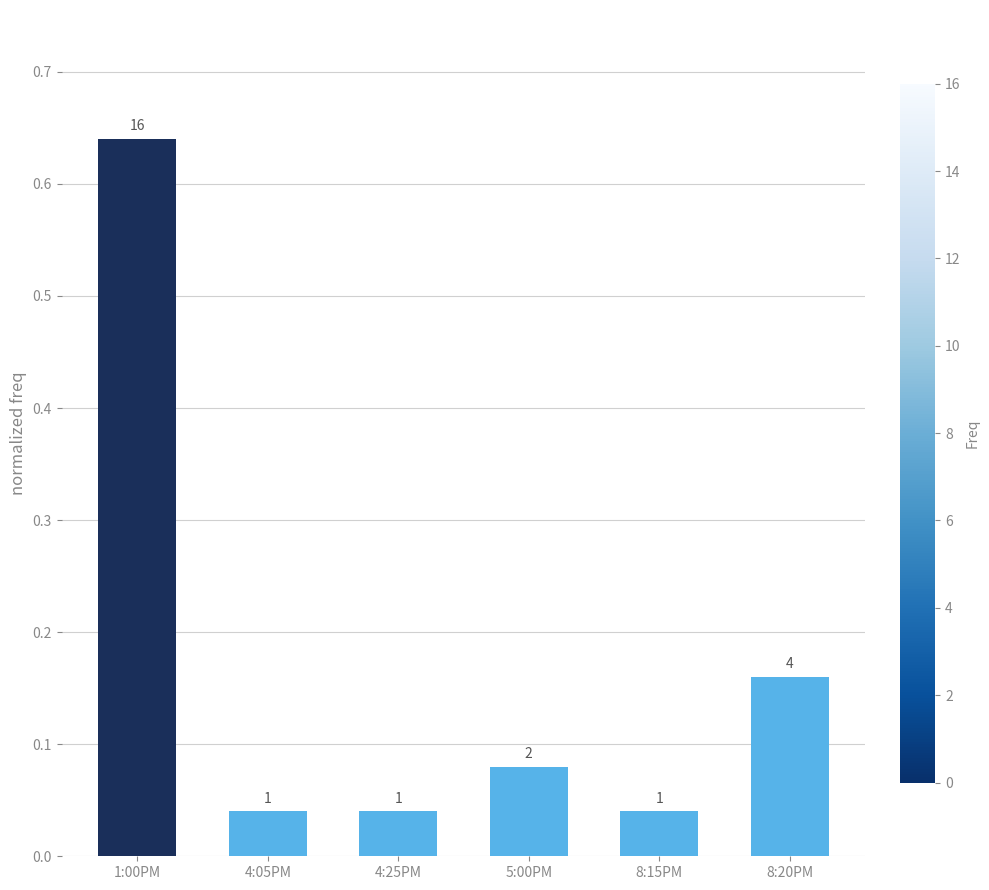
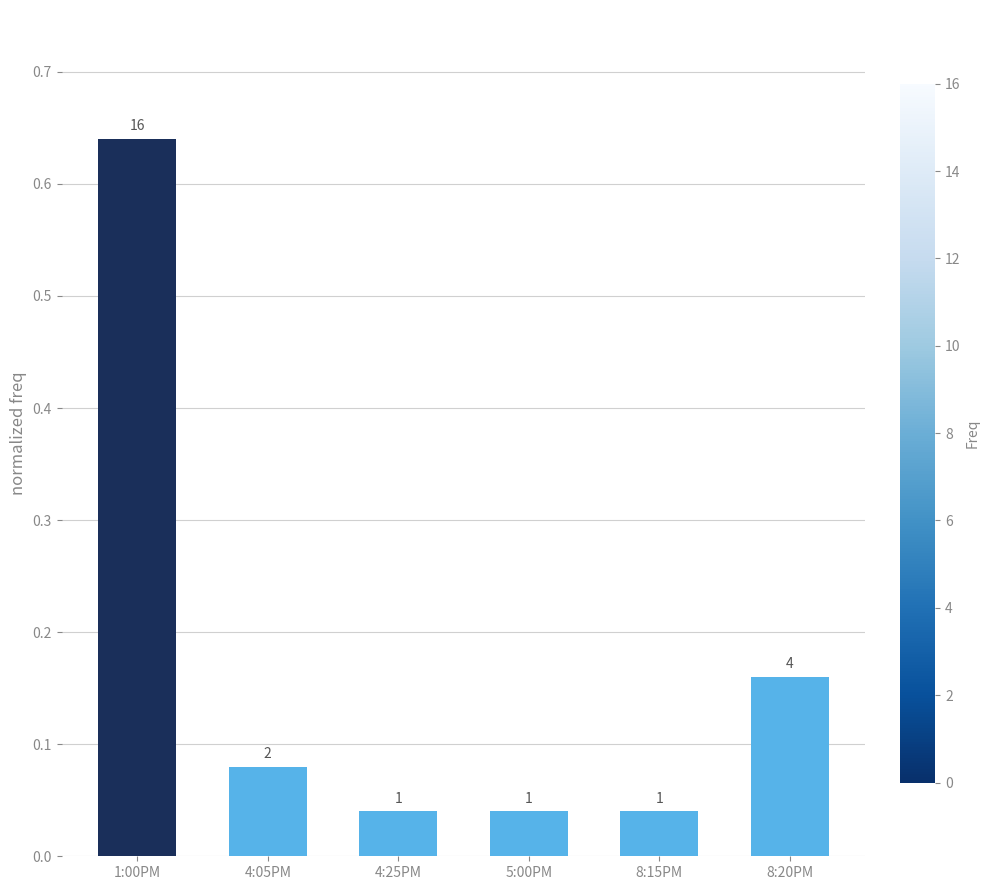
  {
-   "4:05PM": 1,
-   "5:00PM": 2
+   "4:05PM": 2,
+   "5:00PM": 1
  }
